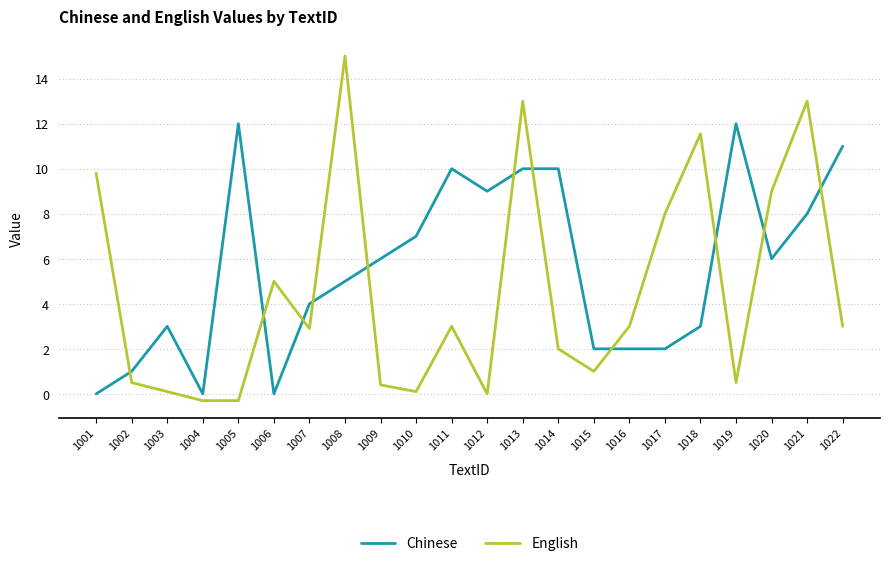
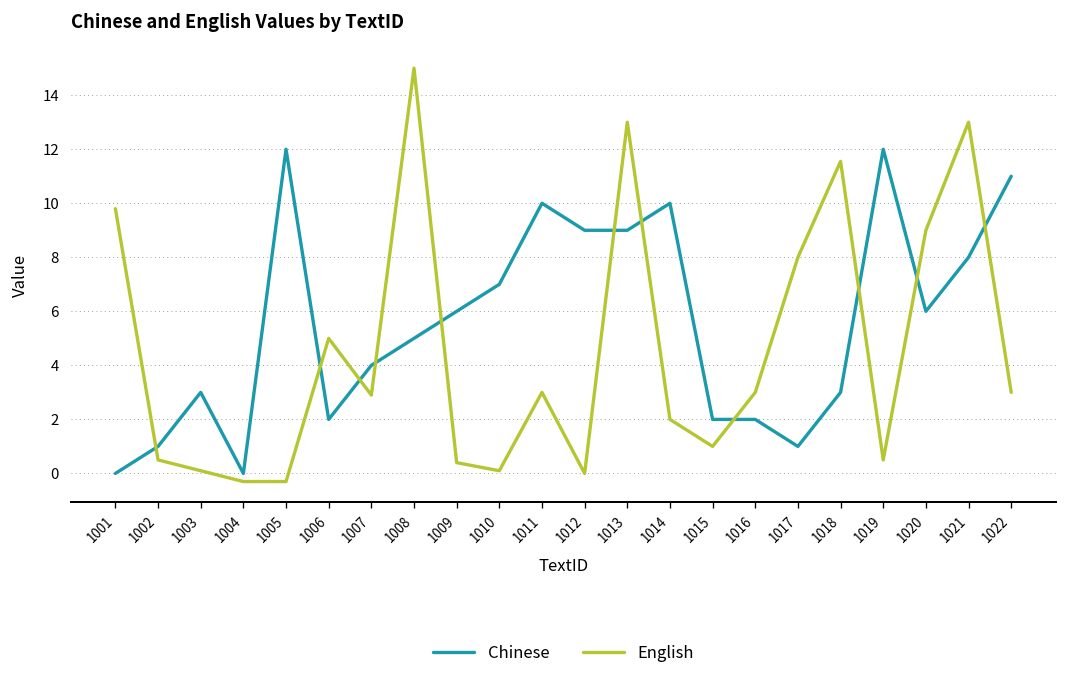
  {
    "Chinese": {
      "1001": 0,
      "1002": 1,
      "1003": 3,
      "1004": 0,
      "1005": 12,
-     "1006": 0,
+     "1006": 2,
      "1007": 4,
      "1008": 5,
      "1009": 6,
      "1010": 7,
      "1011": 10,
      "1012": 9,
-     "1013": 10,
+     "1013": 9,
      "1014": 10,
      "1015": 2,
      "1016": 2,
-     "1017": 2,
+     "1017": 1,
      "1018": 3,
      "1019": 12,
      "1020": 6,
      "1021": 8,
      "1022": 11
    },
    "English": {
      "1001": 9.8,
      "1002": 0.5,
      "1003": 0,
      "1004": -0.3,
      "1005": -0.3,
      "1006": 5,
      "1007": 3,
      "1008": 15,
      "1009": 0.4,
      "1010": 0,
      "1011": 3,
      "1012": 0,
      "1013": 13,
      "1014": 2,
      "1015": 1,
      "1016": 3,
      "1017": 8,
      "1018": 11.6,
      "1019": 0.5,
      "1020": 9,
      "1021": 13,
      "1022": 3
    }
  }
